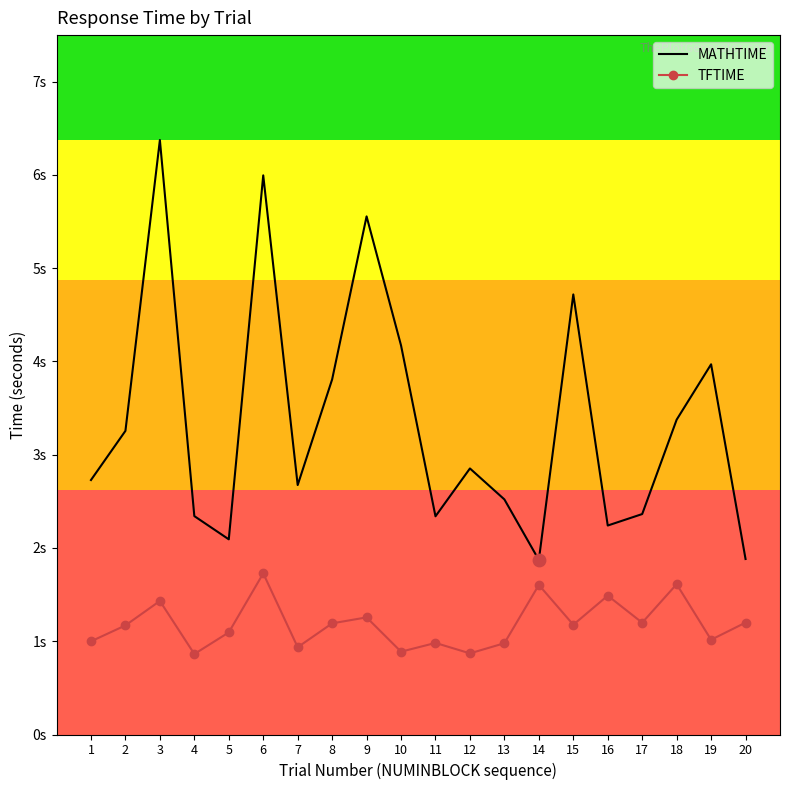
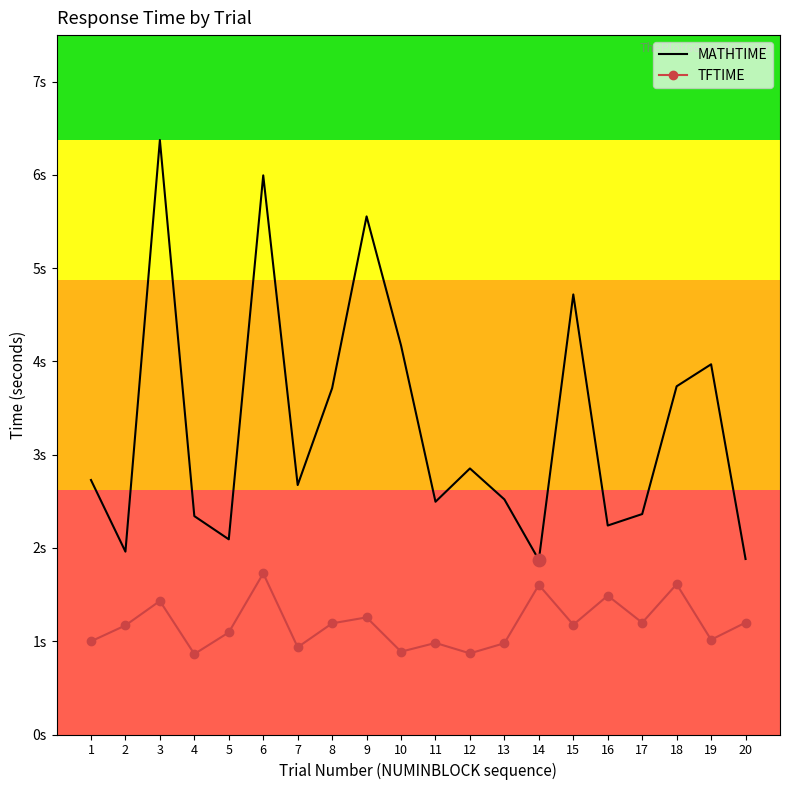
  {
    "MATHTIME": {
      "1": "2.7s",
-     "2": "3.3s",
+     "2": "2.0s",
      "3": "6.4s",
      "4": "2.3s",
      "5": "2.1s",
      "6": "6.0s",
      "7": "2.7s",
-     "8": "3.8s",
+     "8": "3.7s",
      "9": "5.6s",
      "10": "4.2s",
-     "11": "2.3s",
+     "11": "2.5s",
      "12": "2.9s",
      "13": "2.5s",
      "15": "4.7s",
      "16": "2.2s",
      "17": "2.4s",
-     "18": "3.4s",
+     "18": "3.7s",
      "19": "4.0s",
      "20": "1.9s"
    }
  }
